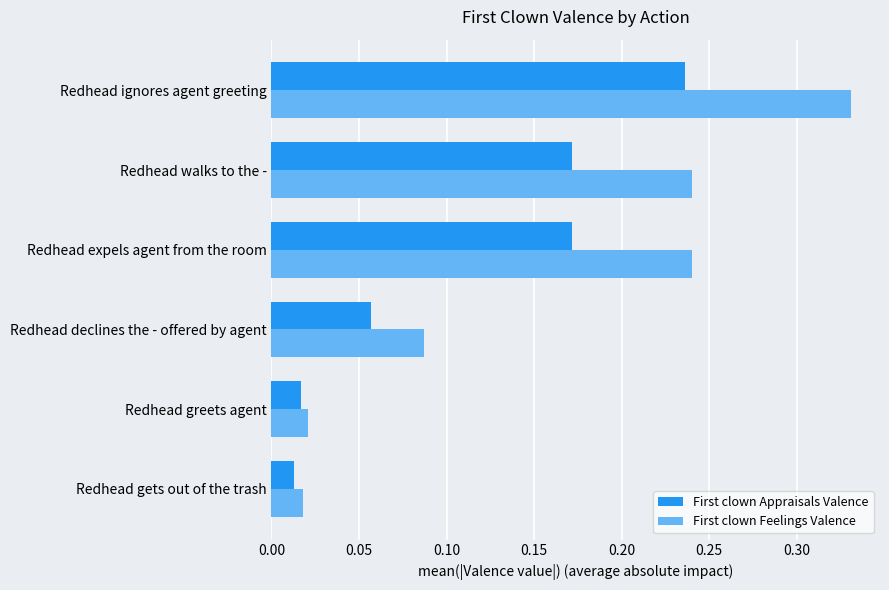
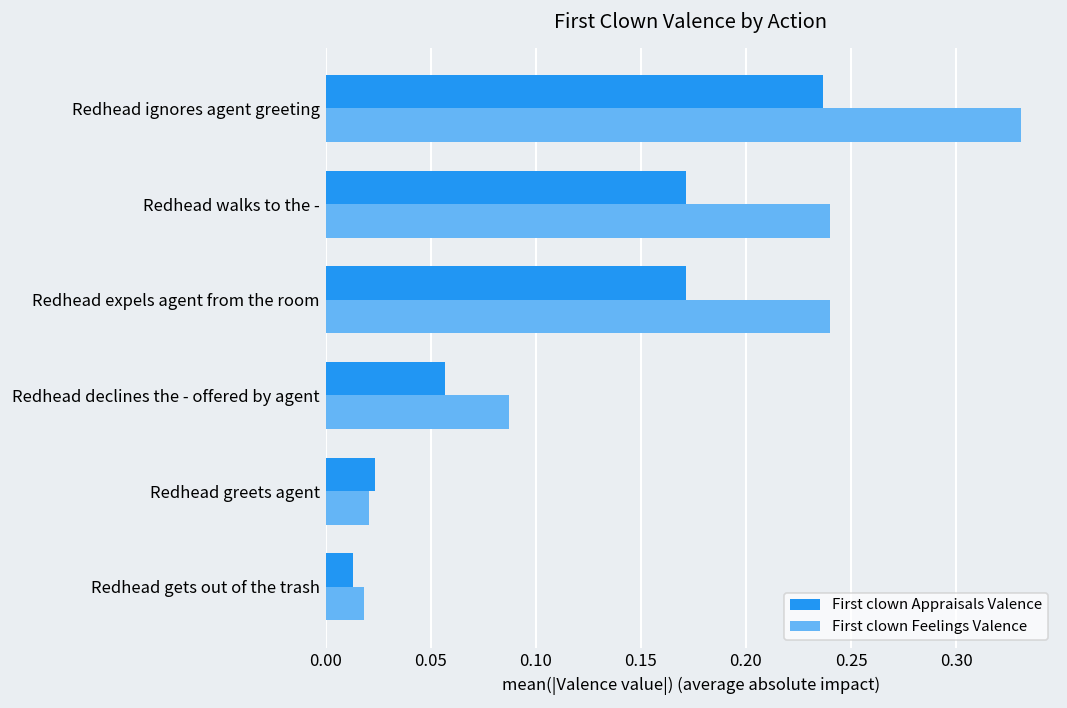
  {
    "First clown Appraisals Valence": {
      "Redhead ignores agent greeting": 0.236,
      "Redhead walks to the -": 0.171,
      "Redhead expels agent from the room": 0.171,
      "Redhead declines the - offered by agent": 0.057,
-     "Redhead greets agent": 0.017,
+     "Redhead greets agent": 0.023,
      "Redhead gets out of the trash": 0.013
    },
    "First clown Feelings Valence": {
      "Redhead ignores agent greeting": 0.331,
      "Redhead walks to the -": 0.240,
      "Redhead expels agent from the room": 0.240,
      "Redhead declines the - offered by agent": 0.087,
      "Redhead greets agent": 0.021,
      "Redhead gets out of the trash": 0.018
    }
  }
